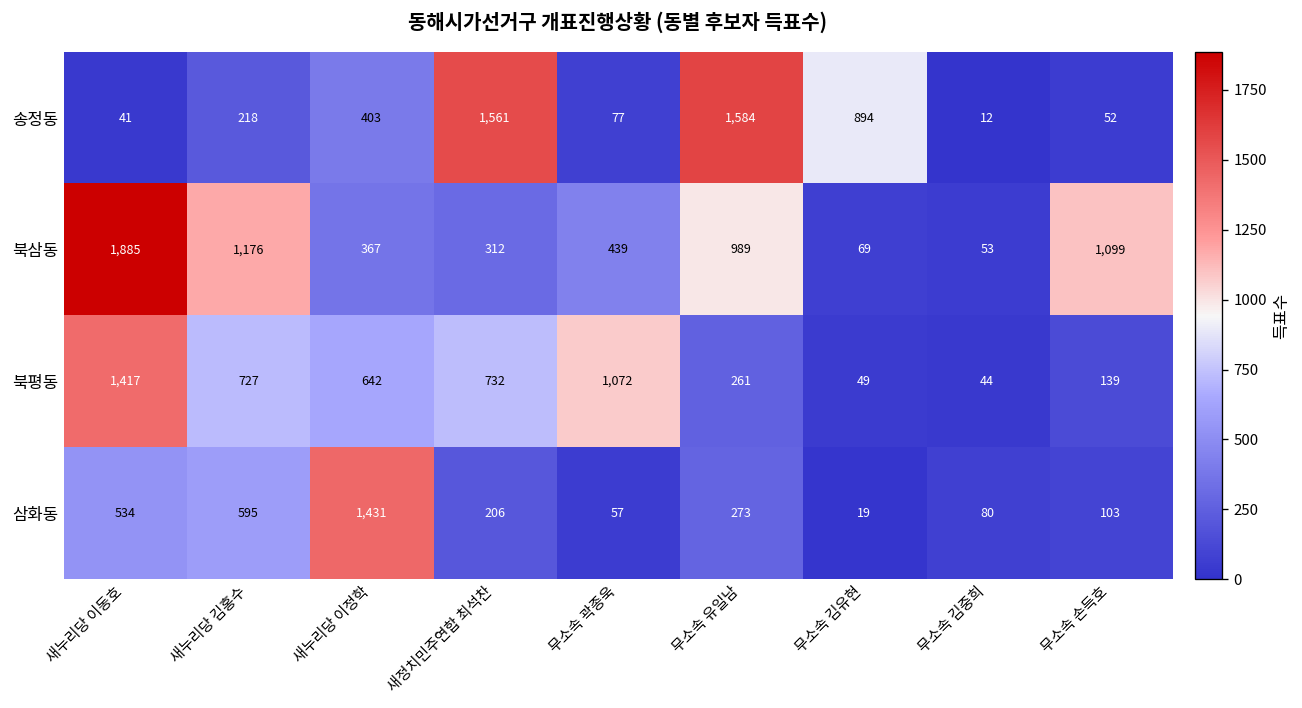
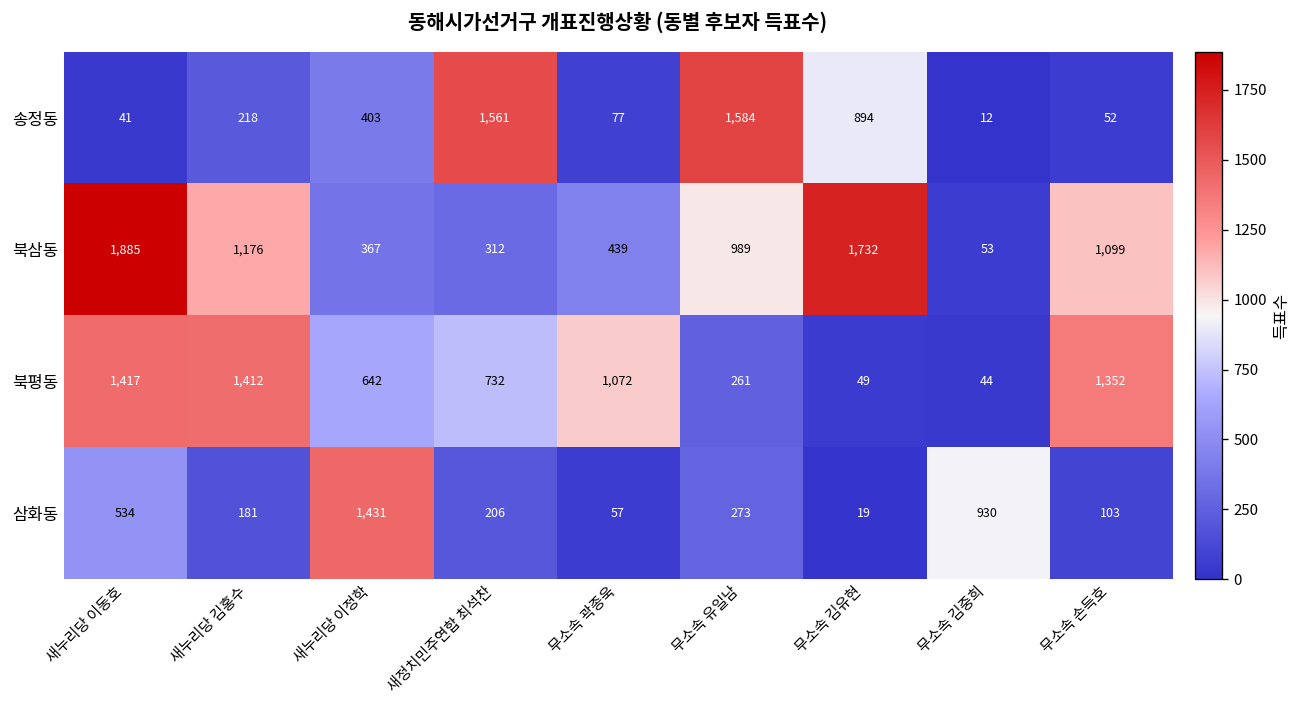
  {
    "송정동": {
      "새누리당 이동호": "41",
      "새누리당 김홍수": "218",
      "새누리당 이정학": "403",
      "새정치민주연합 최석찬": "1,561",
      "무소속 곽종욱": "77",
      "무소속 유일남": "1,584",
      "무소속 김유현": "894",
      "무소속 김중희": "12",
      "무소속 손득호": "52"
    },
    "북삼동": {
      "새누리당 이동호": "1,885",
      "새누리당 김홍수": "1,176",
      "새누리당 이정학": "367",
      "새정치민주연합 최석찬": "312",
      "무소속 곽종욱": "439",
      "무소속 유일남": "989",
-     "무소속 김유현": "69",
+     "무소속 김유현": "1,732",
      "무소속 김중희": "53",
      "무소속 손득호": "1,099"
    },
    "북평동": {
      "새누리당 이동호": "1,417",
-     "새누리당 김홍수": "727",
+     "새누리당 김홍수": "1,412",
      "새누리당 이정학": "642",
      "새정치민주연합 최석찬": "732",
      "무소속 곽종욱": "1,072",
      "무소속 유일남": "261",
      "무소속 김유현": "49",
      "무소속 김중희": "44",
-     "무소속 손득호": "139"
+     "무소속 손득호": "1,352"
    },
    "삼화동": {
      "새누리당 이동호": "534",
-     "새누리당 김홍수": "595",
+     "새누리당 김홍수": "181",
      "새누리당 이정학": "1,431",
      "새정치민주연합 최석찬": "206",
      "무소속 곽종욱": "57",
      "무소속 유일남": "273",
      "무소속 김유현": "19",
-     "무소속 김중희": "80",
+     "무소속 김중희": "930",
      "무소속 손득호": "103"
    }
  }
